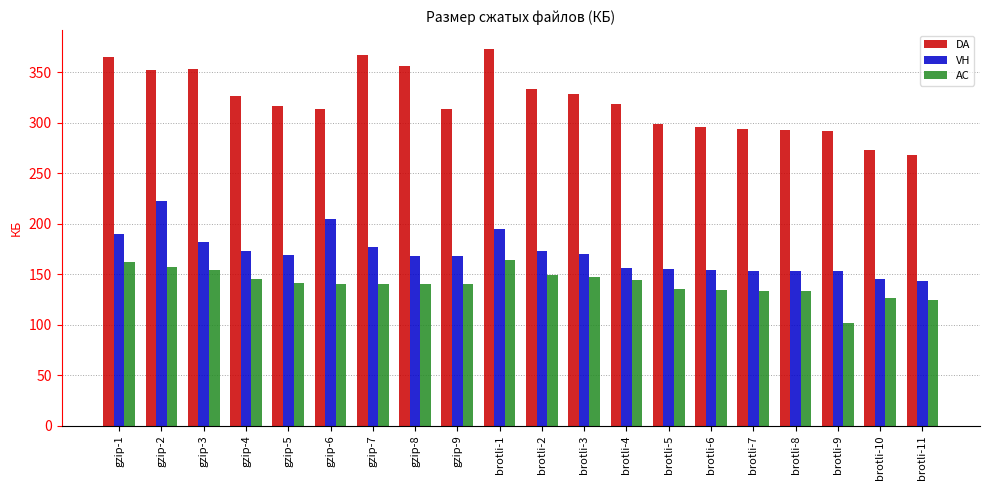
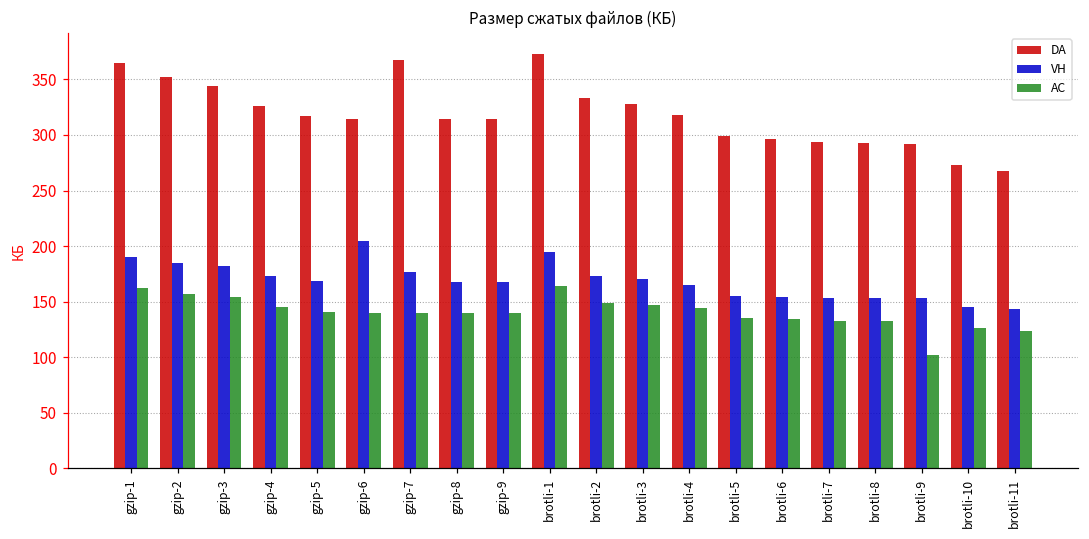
  {
    "DA": {
      "gzip-1": 365,
      "gzip-2": 352,
-     "gzip-3": 353,
+     "gzip-3": 344,
      "gzip-4": 326,
      "gzip-5": 317,
      "gzip-6": 314,
      "gzip-7": 367,
-     "gzip-8": 356,
+     "gzip-8": 314,
      "gzip-9": 314,
      "brotli-1": 373,
      "brotli-2": 333,
      "brotli-3": 328,
      "brotli-4": 318,
      "brotli-5": 299,
      "brotli-6": 296,
      "brotli-7": 294,
      "brotli-8": 293,
      "brotli-9": 292,
      "brotli-10": 273,
      "brotli-11": 268
    },
    "VH": {
      "gzip-1": 190,
-     "gzip-2": 222,
+     "gzip-2": 185,
      "gzip-3": 182,
      "gzip-4": 173,
      "gzip-5": 169,
      "gzip-6": 205,
      "gzip-7": 177,
      "gzip-8": 168,
      "gzip-9": 168,
      "brotli-1": 195,
      "brotli-2": 173,
      "brotli-3": 170,
-     "brotli-4": 156,
+     "brotli-4": 165,
      "brotli-5": 155,
      "brotli-6": 154,
      "brotli-7": 153,
      "brotli-8": 153,
      "brotli-9": 153,
      "brotli-10": 145,
      "brotli-11": 143
    },
    "AC": {
      "gzip-1": 162,
      "gzip-2": 157,
      "gzip-3": 154,
      "gzip-4": 145,
      "gzip-5": 141,
      "gzip-6": 140,
      "gzip-7": 140,
      "gzip-8": 140,
      "gzip-9": 140,
      "brotli-1": 164,
      "brotli-2": 149,
      "brotli-3": 147,
      "brotli-4": 144,
      "brotli-5": 135,
      "brotli-6": 134,
      "brotli-7": 133,
      "brotli-8": 133,
      "brotli-9": 102,
      "brotli-10": 126,
      "brotli-11": 124
    }
  }
